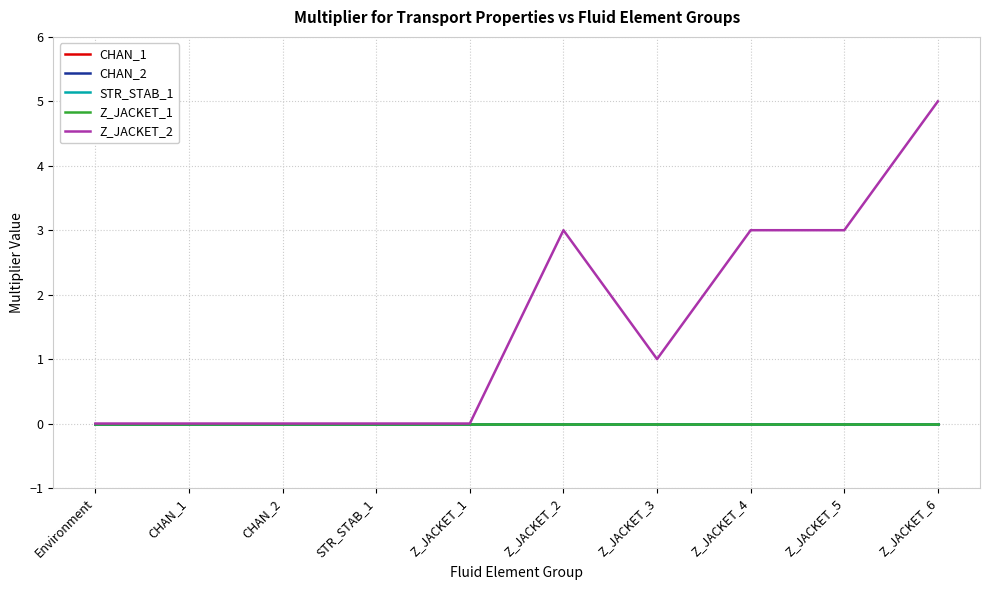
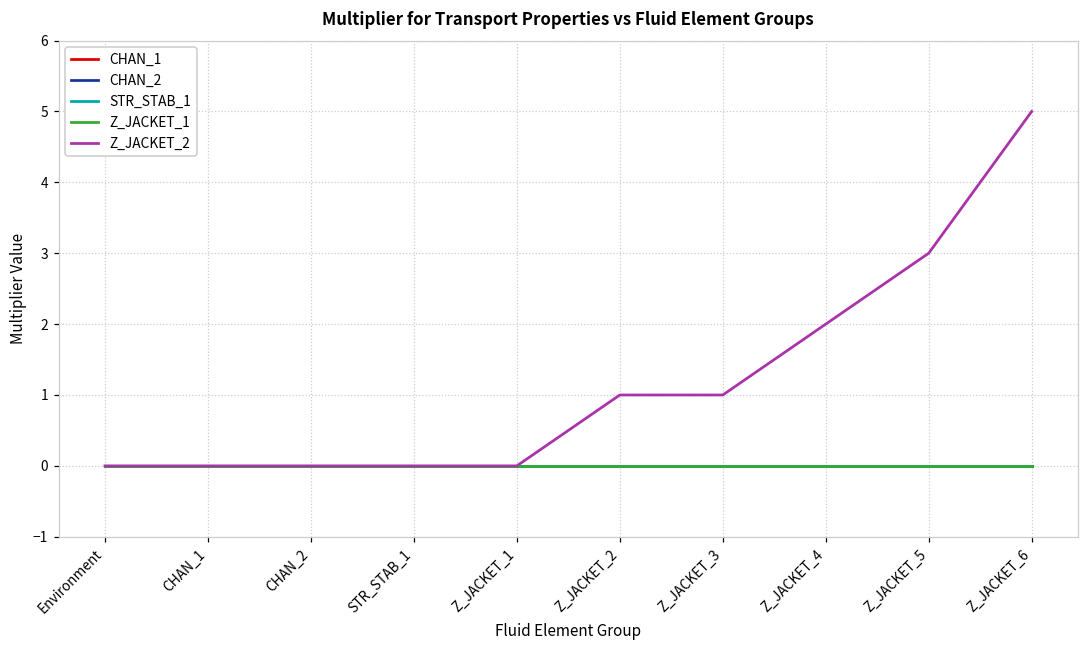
  {
    "Z_JACKET_1": {
      "Z_JACKET_2": 0,
      "Z_JACKET_3": 0,
      "Z_JACKET_4": 0,
      "Z_JACKET_5": 0,
      "Z_JACKET_6": 0
    },
    "Z_JACKET_2": {
-     "Z_JACKET_2": 3,
+     "Z_JACKET_2": 1,
      "Z_JACKET_3": 1,
-     "Z_JACKET_4": 3,
+     "Z_JACKET_4": 2,
      "Z_JACKET_5": 3,
      "Z_JACKET_6": 5
    }
  }
